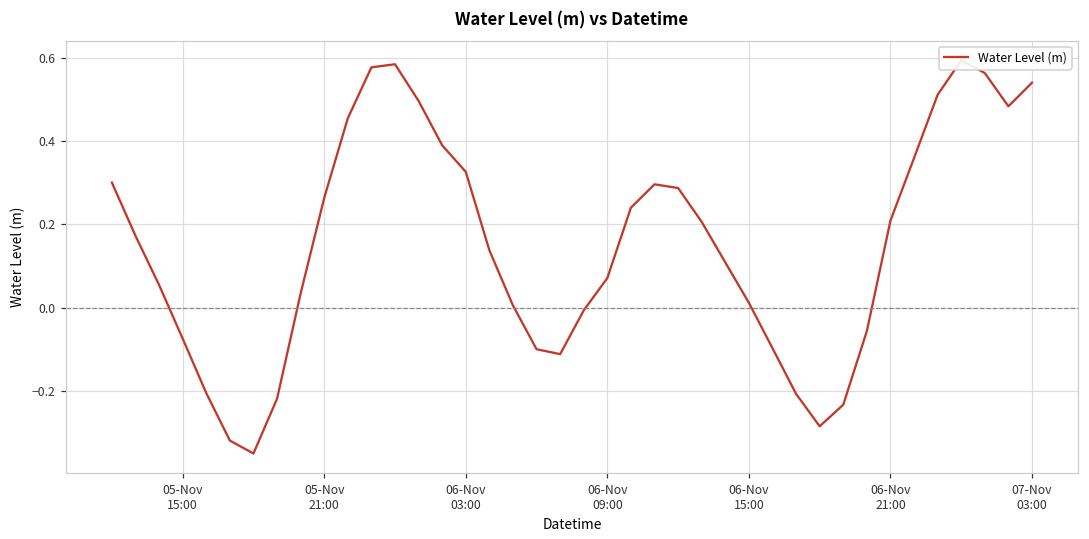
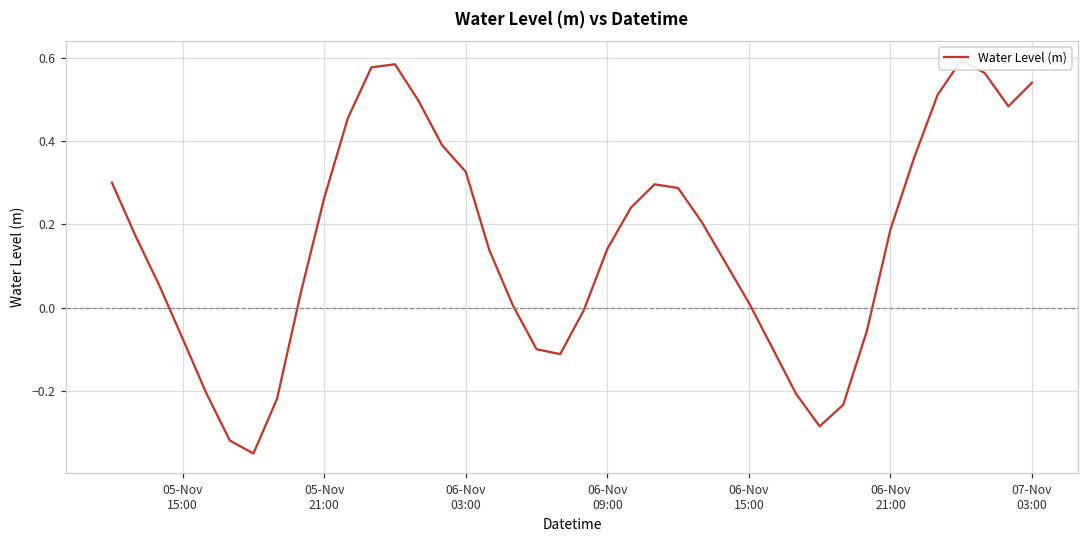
  {
    "05-Nov 15:00": -0.07,
    "05-Nov 21:00": 0.26,
    "06-Nov 03:00": 0.33,
-   "06-Nov 09:00": 0.07,
+   "06-Nov 09:00": 0.14,
    "06-Nov 15:00": 0.01,
-   "06-Nov 21:00": 0.21,
+   "06-Nov 21:00": 0.19,
    "07-Nov 03:00": 0.54
  }
